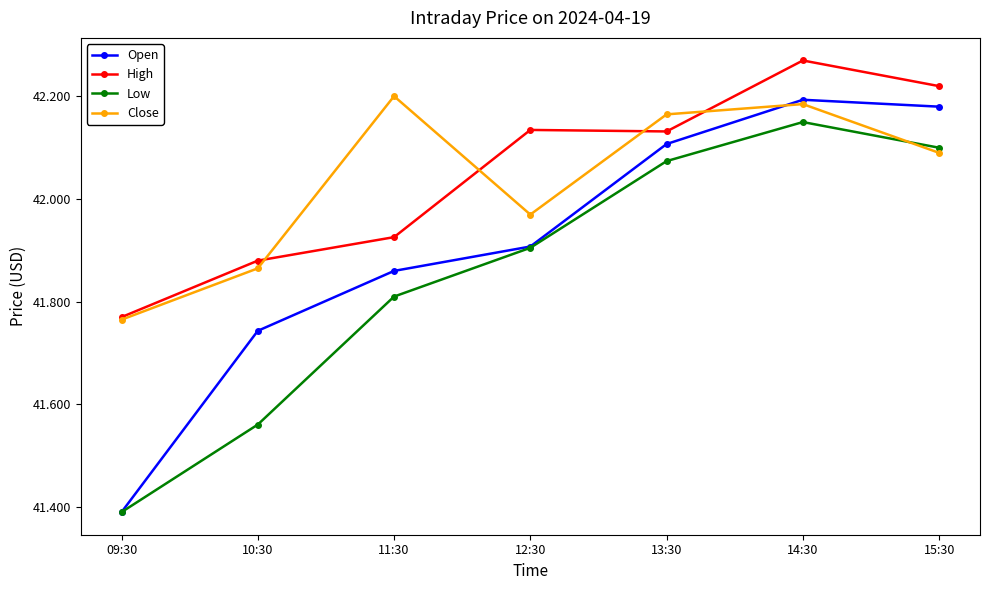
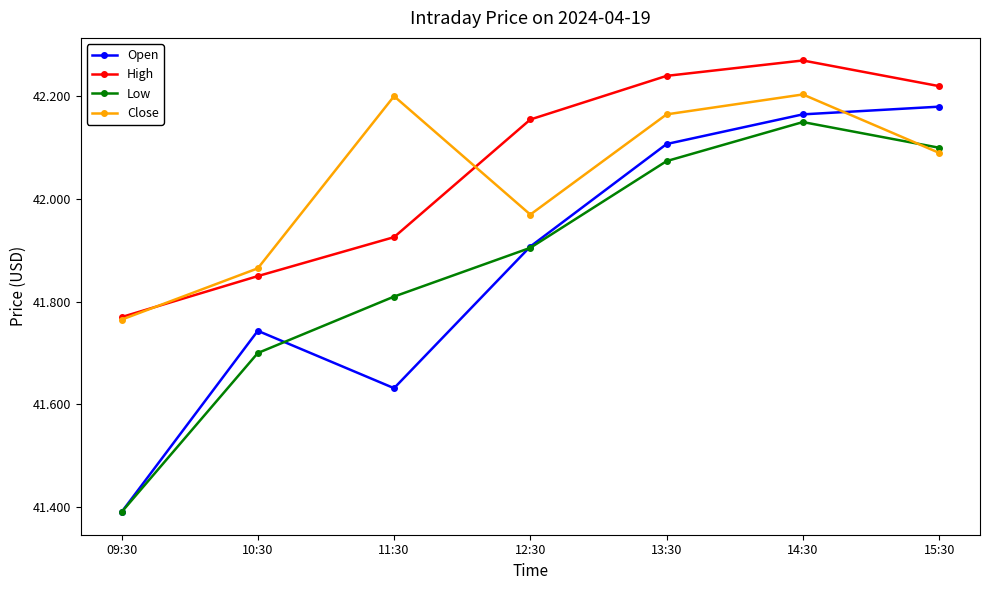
  {
    "Open": {
      "10:30": 41.74,
-     "11:30": 41.86,
+     "11:30": 41.63,
      "13:30": 42.11,
-     "14:30": 42.19,
+     "14:30": 42.17,
      "15:30": 42.18
    },
    "High": {
      "09:30": 41.77,
-     "10:30": 41.88,
+     "10:30": 41.85,
      "11:30": 41.93,
-     "12:30": 42.13,
-     "13:30": 42.13,
+     "12:30": 42.15,
+     "13:30": 42.24,
      "14:30": 42.27,
      "15:30": 42.22
    },
    "Low": {
-     "10:30": 41.56,
+     "10:30": 41.70,
      "11:30": 41.81,
      "13:30": 42.07,
      "14:30": 42.15,
      "15:30": 42.10
    },
    "Close": {
      "09:30": 41.76,
      "10:30": 41.87,
      "11:30": 42.20,
      "12:30": 41.97,
      "13:30": 42.17,
-     "14:30": 42.19,
+     "14:30": 42.20,
      "15:30": 42.09
    }
  }
